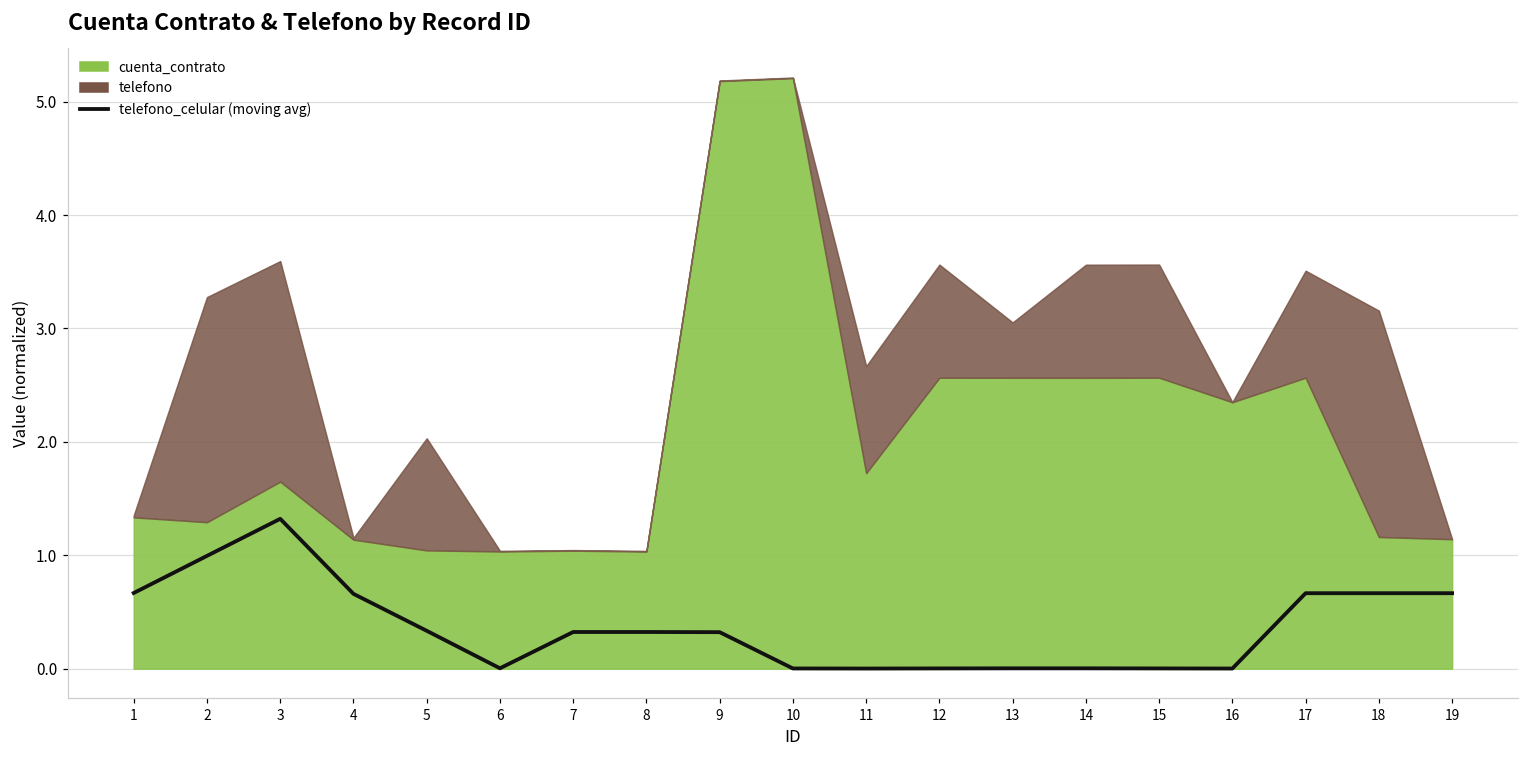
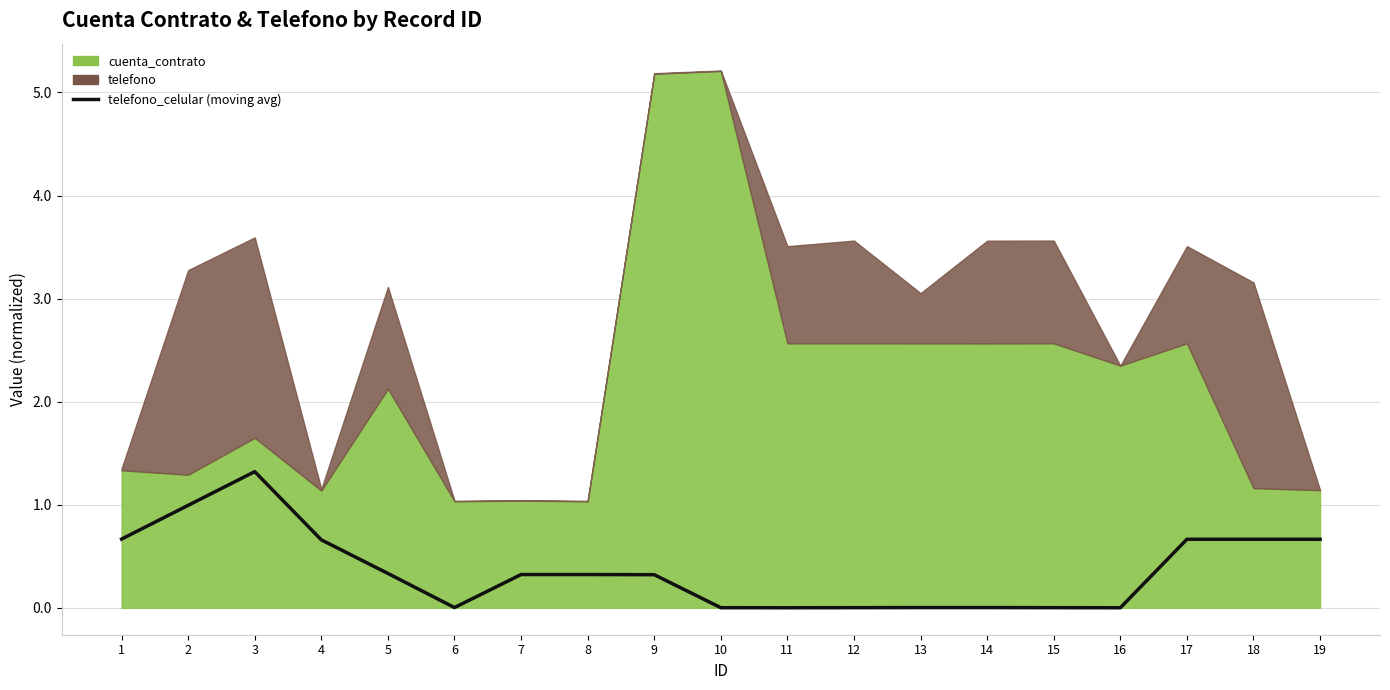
  {
    "telefono_celular (moving avg)": {
      "1": 0.67,
      "2": 0.99,
      "3": 1.32,
      "4": 0.66,
      "5": 0.33,
      "6": 0.00,
      "7": 0.32,
      "8": 0.32,
      "9": 0.32,
      "10": 0.00,
      "11": 0.00,
      "12": 0.00,
      "13": 0.00,
      "14": 0.00,
      "15": 0.00,
      "16": 0.00,
      "17": 0.67,
      "18": 0.67,
      "19": 0.67
    },
    "cuenta_contrato": {
      "2": 1.29,
      "3": 1.65,
-     "5": 1.04,
-     "11": 1.72,
+     "5": 2.13,
+     "11": 2.57,
      "12": 2.57,
      "13": 2.57,
      "14": 2.56,
      "15": 2.57,
      "17": 2.57,
      "18": 1.16
    },
    "telefono": {
      "2": 1.98,
      "3": 1.94,
      "5": 0.99,
      "11": 0.94,
      "12": 1.00,
      "13": 0.49,
      "14": 1.00,
      "15": 1.00,
      "17": 0.94,
      "18": 2.00
    }
  }
